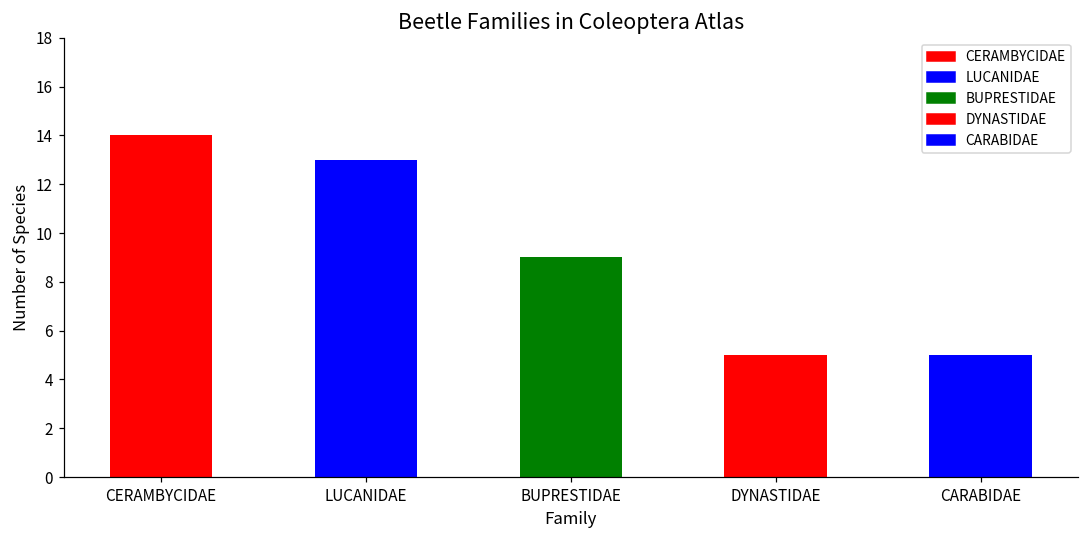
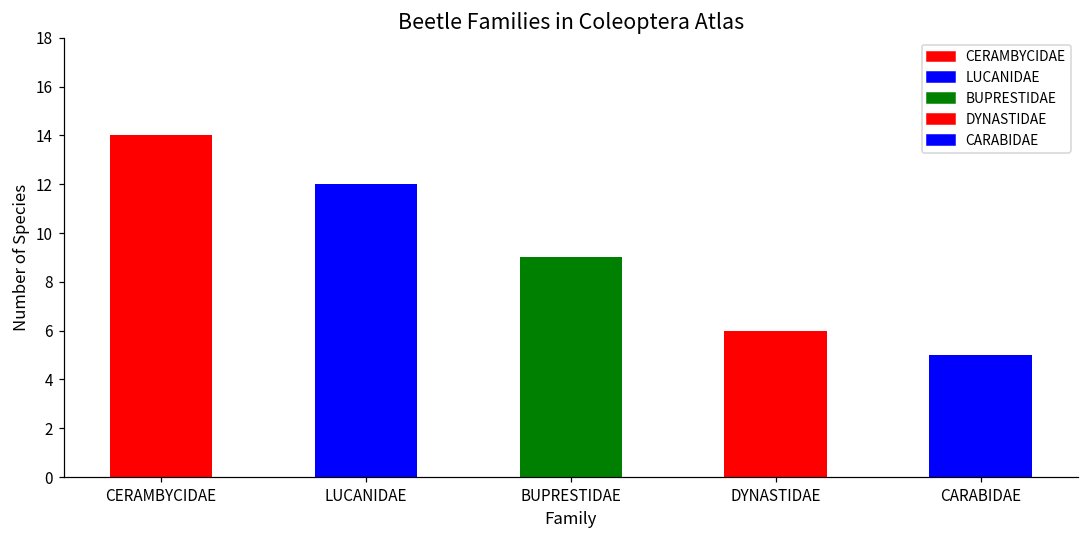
  {
    "CERAMBYCIDAE": 14,
-   "LUCANIDAE": 13,
+   "LUCANIDAE": 12,
    "BUPRESTIDAE": 9,
-   "DYNASTIDAE": 5,
+   "DYNASTIDAE": 6,
    "CARABIDAE": 5
  }
